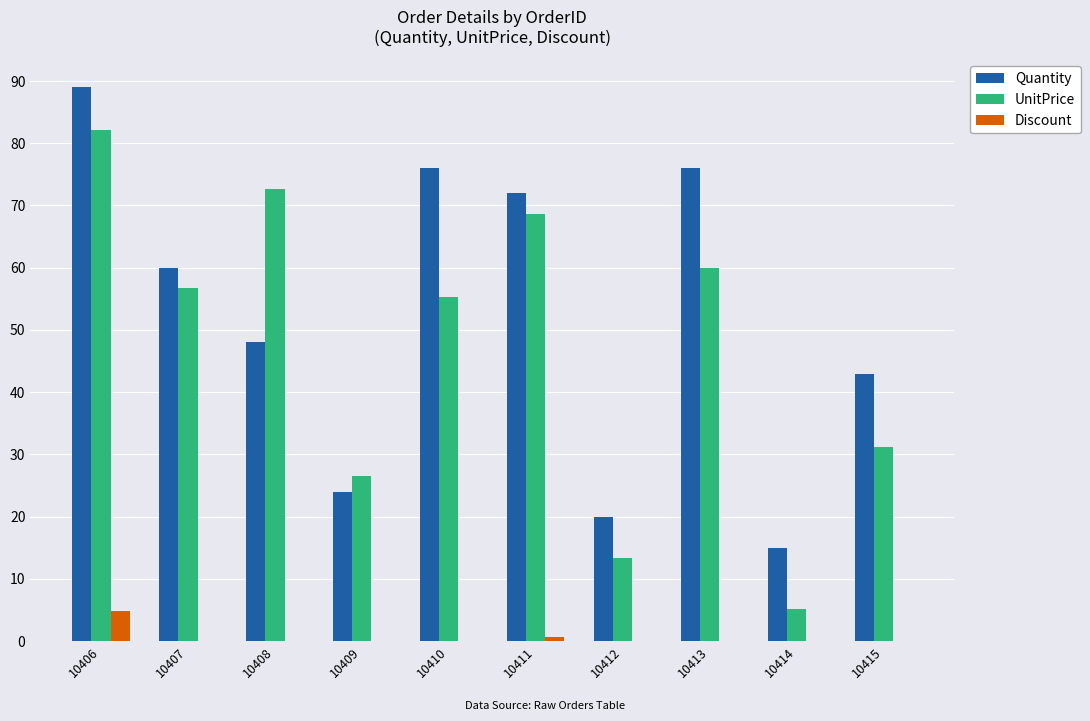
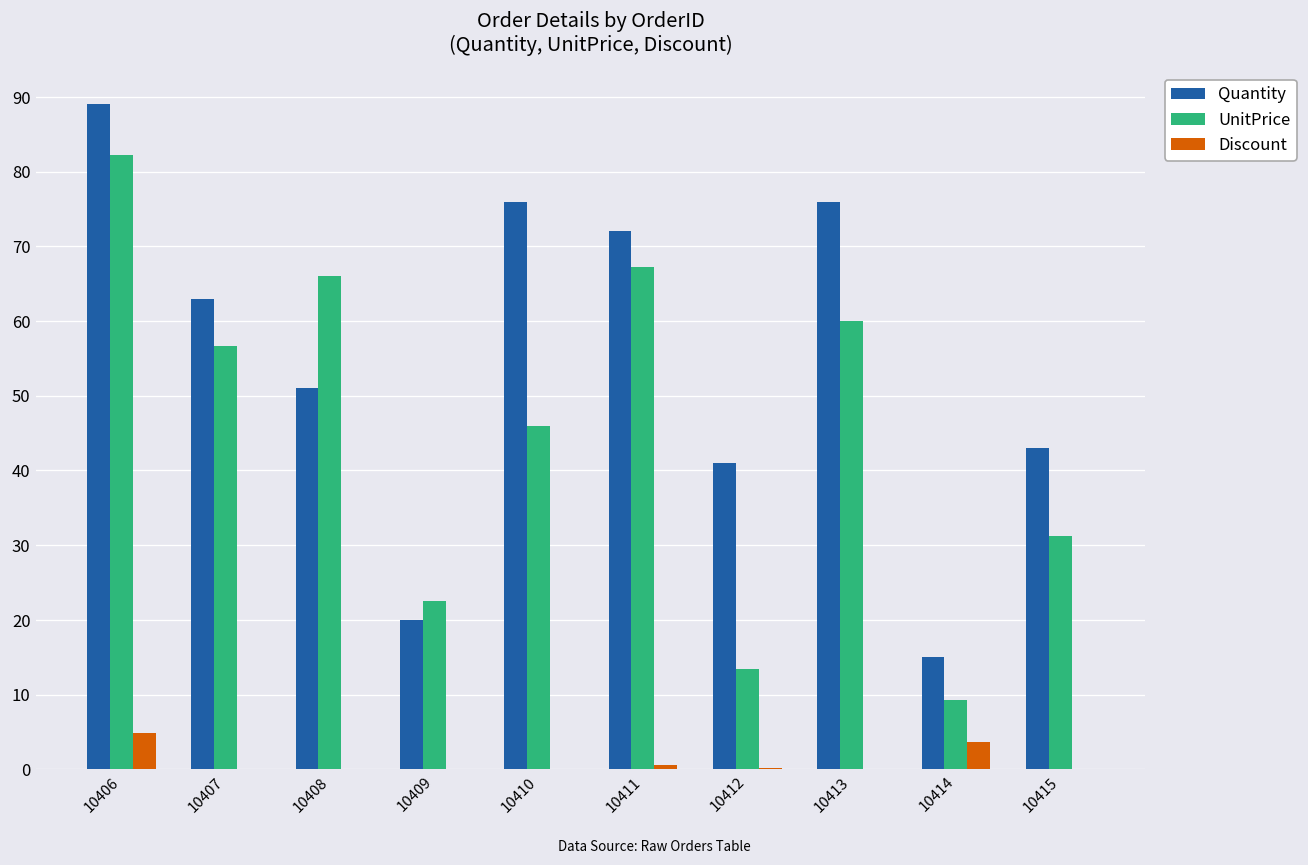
  {
    "Quantity": {
      "10406": 89,
-     "10407": 60,
-     "10408": 48,
-     "10409": 24,
+     "10407": 63,
+     "10408": 51,
+     "10409": 20,
      "10410": 76,
      "10411": 72,
-     "10412": 20,
+     "10412": 41,
      "10413": 76,
      "10414": 15,
      "10415": 43
    },
    "UnitPrice": {
      "10406": 82,
      "10407": 57,
-     "10408": 73,
-     "10409": 27,
-     "10410": 55,
-     "10411": 69,
+     "10408": 66,
+     "10409": 23,
+     "10410": 46,
+     "10411": 67,
      "10412": 13,
      "10413": 60,
-     "10414": 5,
+     "10414": 9,
      "10415": 31
    },
    "Discount": {
      "10406": 5,
      "10407": 0,
      "10408": 0,
      "10409": 0,
      "10410": 0,
      "10411": 1,
      "10413": 0,
-     "10414": 0,
+     "10414": 4,
      "10415": 0
    }
  }
